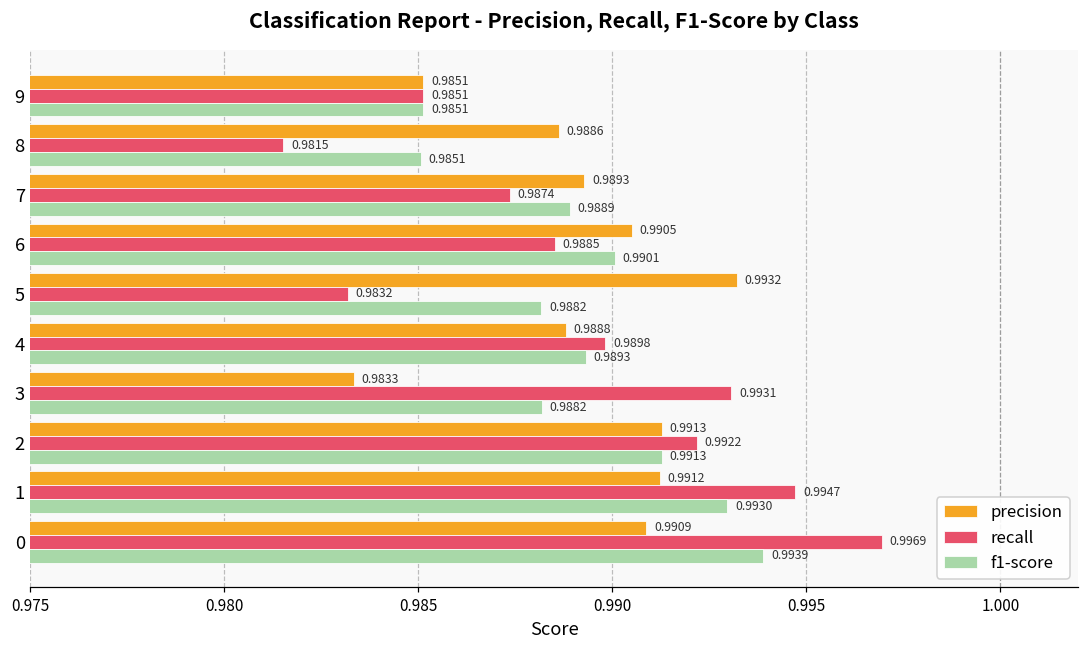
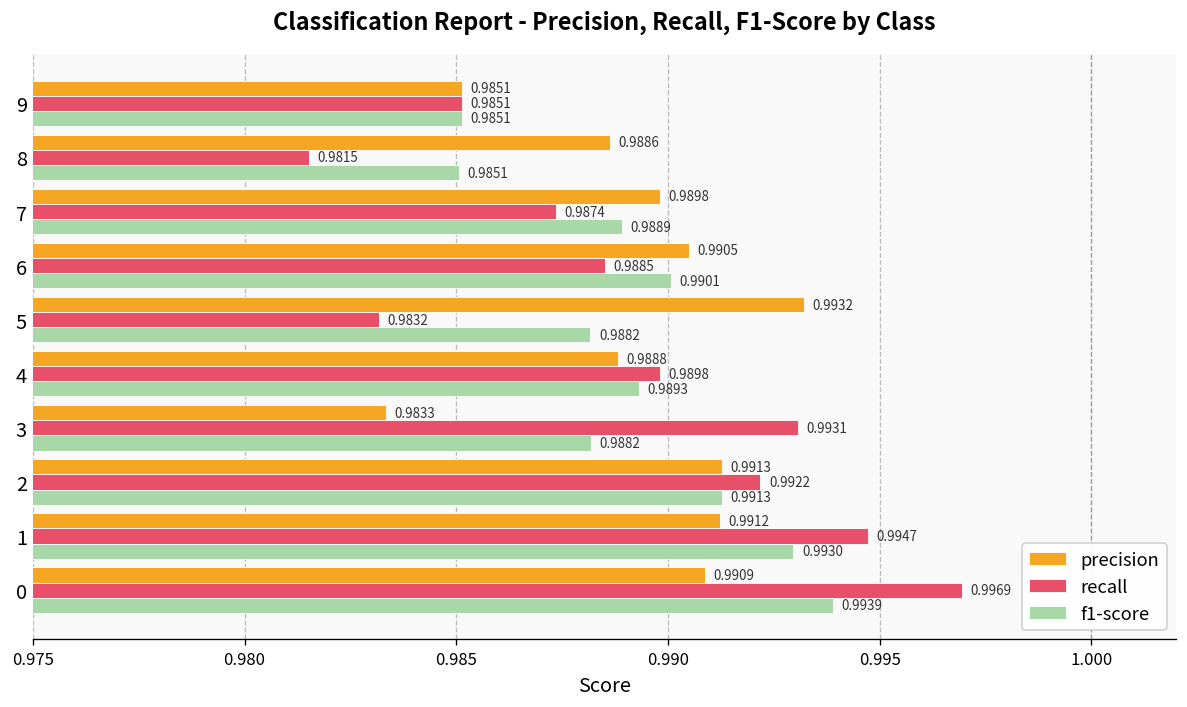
  {
    "precision": {
      "9": 0.9851,
      "8": 0.9886,
-     "7": 0.9893,
+     "7": 0.9898,
      "6": 0.9905,
      "5": 0.9932,
      "4": 0.9888,
      "3": 0.9833,
      "2": 0.9913,
      "1": 0.9912,
      "0": 0.9909
    },
    "recall": {
      "9": 0.9851,
      "8": 0.9815,
      "7": 0.9874,
      "6": 0.9885,
      "5": 0.9832,
      "4": 0.9898,
      "3": 0.9931,
      "2": 0.9922,
      "1": 0.9947,
      "0": 0.9969
    },
    "f1-score": {
      "9": 0.9851,
      "8": 0.9851,
      "7": 0.9889,
      "6": 0.9901,
      "5": 0.9882,
      "4": 0.9893,
      "3": 0.9882,
      "2": 0.9913,
      "1": 0.9930,
      "0": 0.9939
    }
  }
